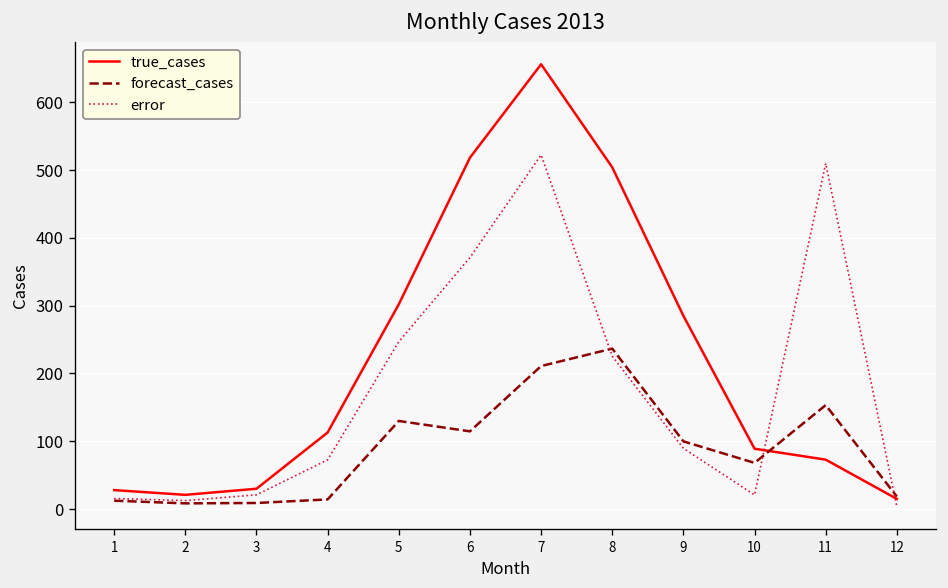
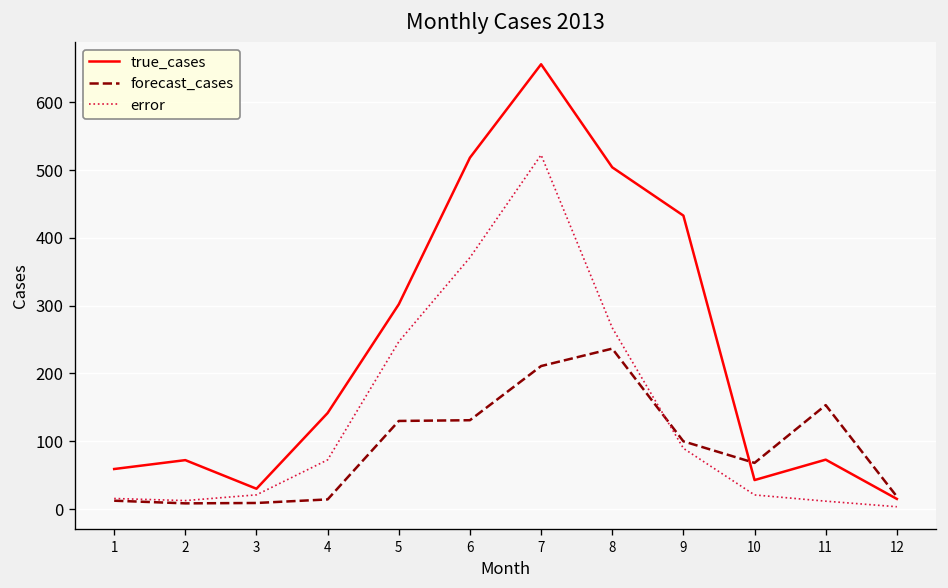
  {
    "true_cases": {
-     "1": 30,
-     "2": 20,
+     "1": 60,
+     "2": 70,
      "3": 30,
-     "4": 110,
+     "4": 140,
      "5": 300,
      "6": 520,
      "7": 660,
      "8": 500,
-     "9": 290,
-     "10": 90,
+     "9": 430,
+     "10": 40,
      "11": 70
    },
    "forecast_cases": {
      "3": 10,
      "4": 10,
      "5": 130,
-     "6": 110,
+     "6": 130,
      "7": 210,
      "8": 240,
      "9": 100,
      "10": 70,
      "11": 150
    },
    "error": {
      "3": 20,
      "4": 70,
      "5": 250,
      "6": 370,
      "7": 520,
-     "8": 230,
+     "8": 270,
      "9": 90,
      "10": 20,
-     "11": 510,
+     "11": 10,
      "12": 0
    }
  }
